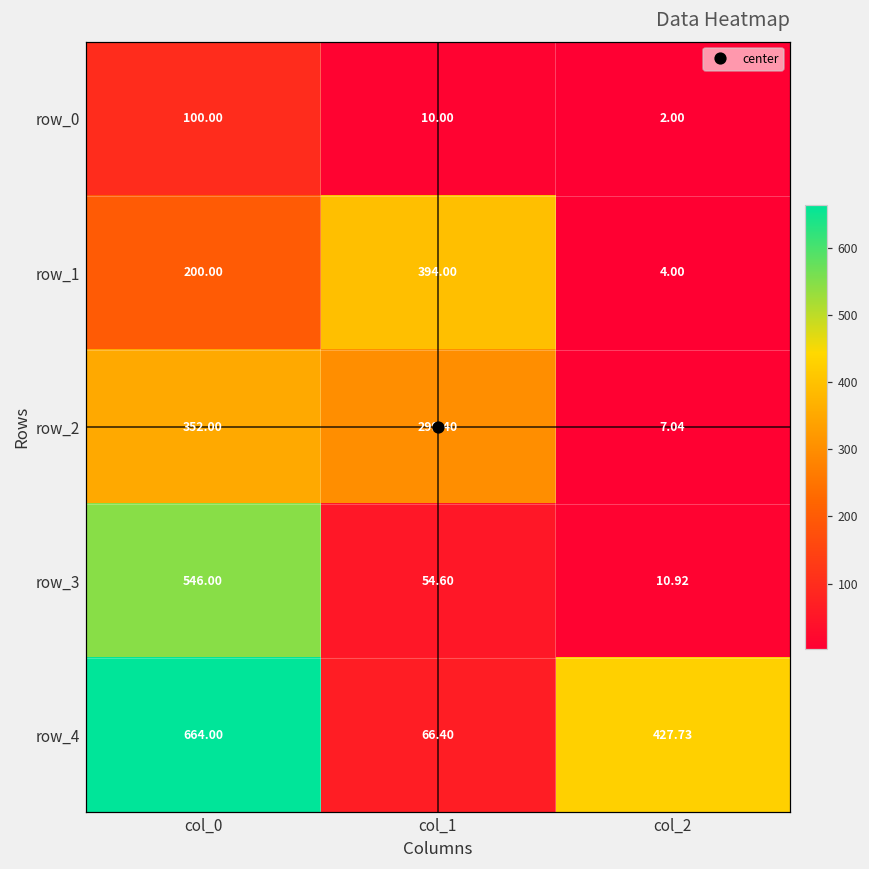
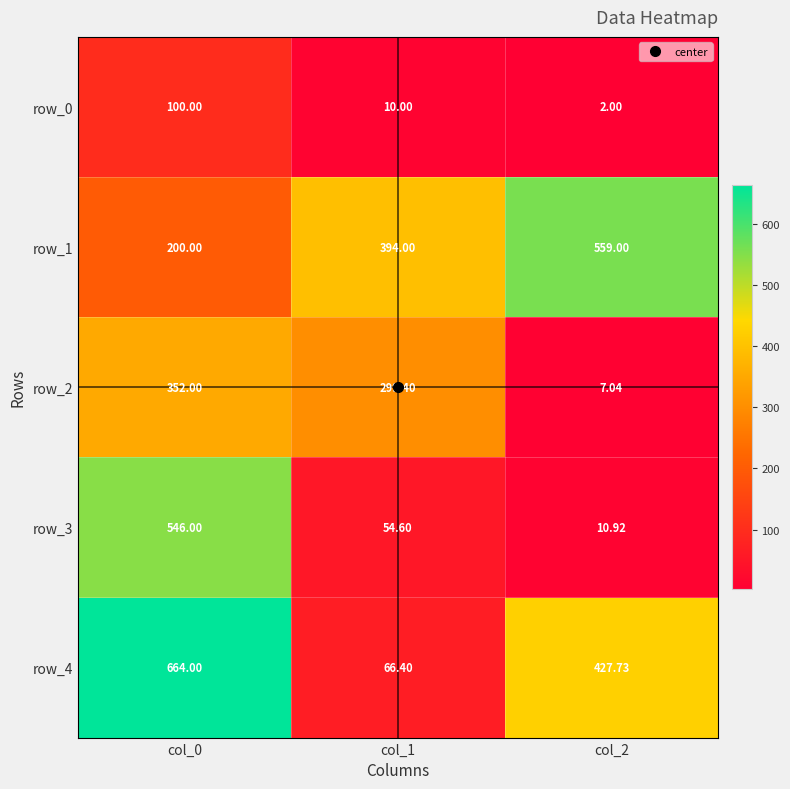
  {
    "row_0": {
      "col_0": 100.00,
      "col_1": 10.00,
      "col_2": 2.00
    },
    "row_1": {
      "col_0": 200.00,
      "col_1": 394.00,
-     "col_2": 4.00
+     "col_2": 559.00
    },
    "row_2": {
      "col_0": 352.00,
      "col_2": 7.04
    },
    "row_3": {
      "col_0": 546.00,
      "col_1": 54.60,
      "col_2": 10.92
    },
    "row_4": {
      "col_0": 664.00,
      "col_1": 66.40,
      "col_2": 427.73
    }
  }
